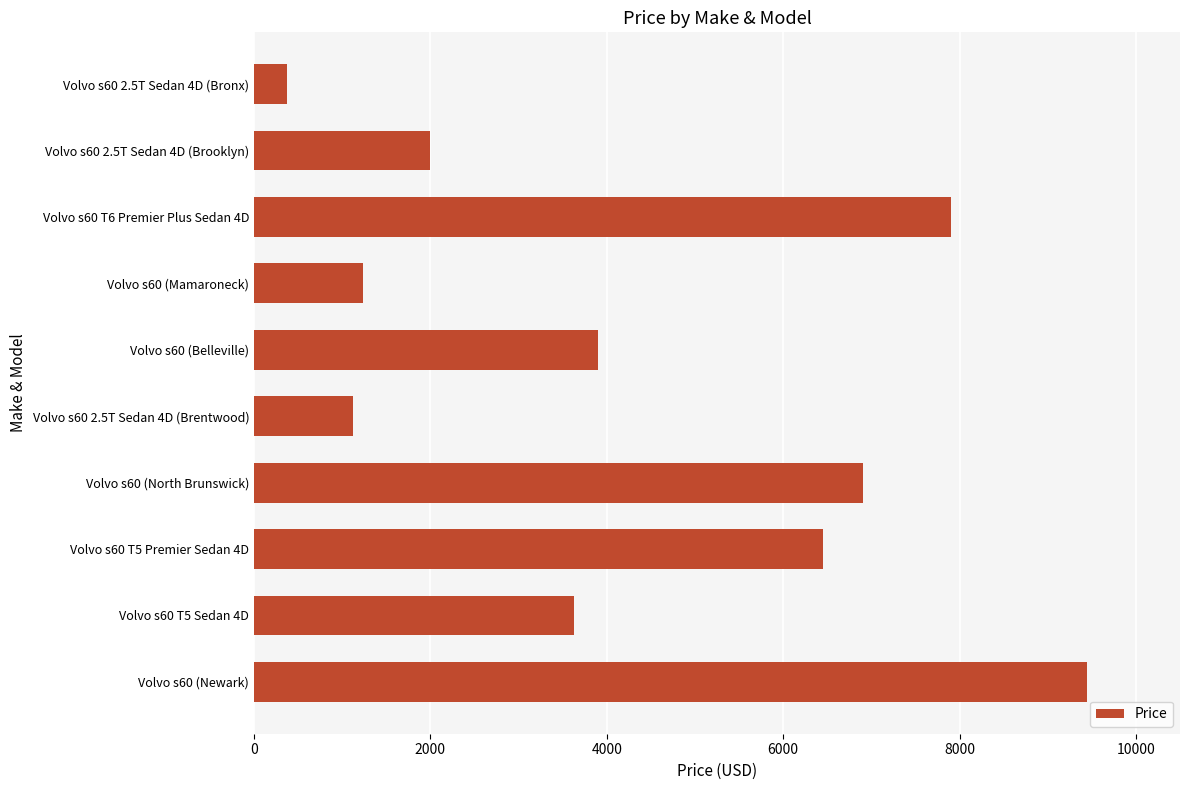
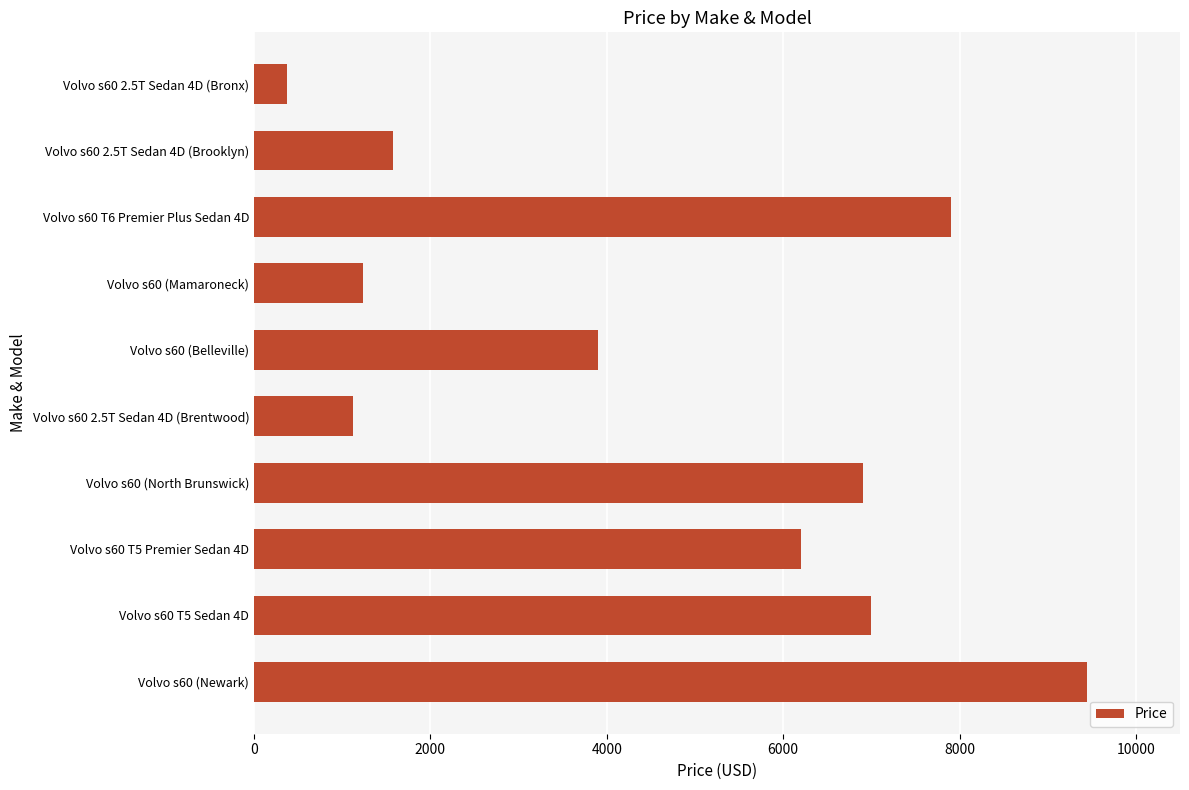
  {
    "Volvo s60 2.5T Sedan 4D (Bronx)": 400,
-   "Volvo s60 2.5T Sedan 4D (Brooklyn)": 2000,
+   "Volvo s60 2.5T Sedan 4D (Brooklyn)": 1600,
    "Volvo s60 T6 Premier Plus Sedan 4D": 7900,
    "Volvo s60 (Mamaroneck)": 1200,
    "Volvo s60 (Belleville)": 3900,
    "Volvo s60 2.5T Sedan 4D (Brentwood)": 1100,
    "Volvo s60 (North Brunswick)": 6900,
-   "Volvo s60 T5 Premier Sedan 4D": 6400,
-   "Volvo s60 T5 Sedan 4D": 3600,
+   "Volvo s60 T5 Premier Sedan 4D": 6200,
+   "Volvo s60 T5 Sedan 4D": 7000,
    "Volvo s60 (Newark)": 9500
  }
